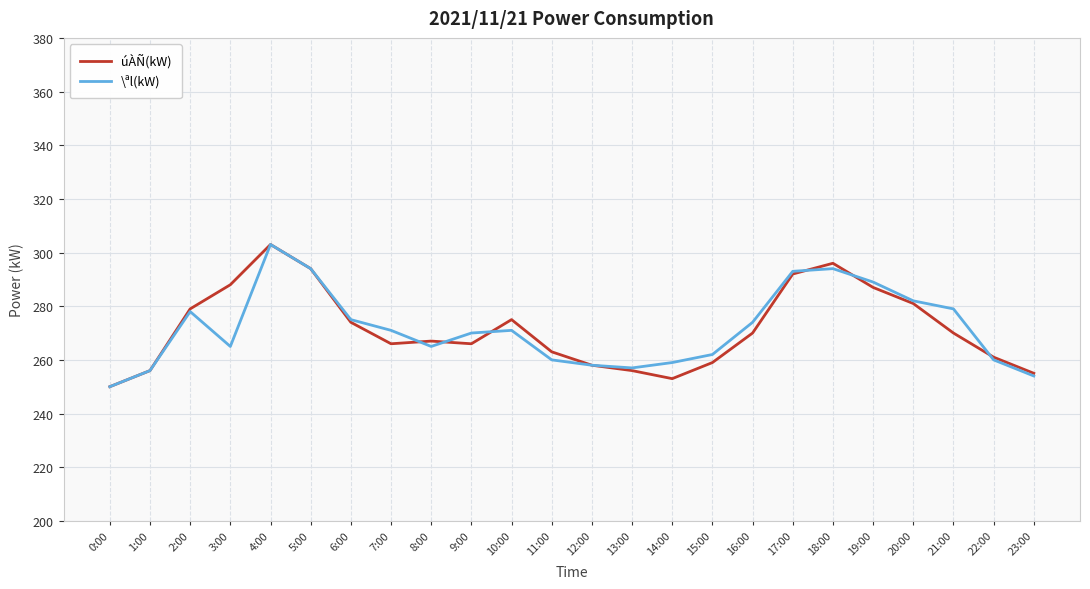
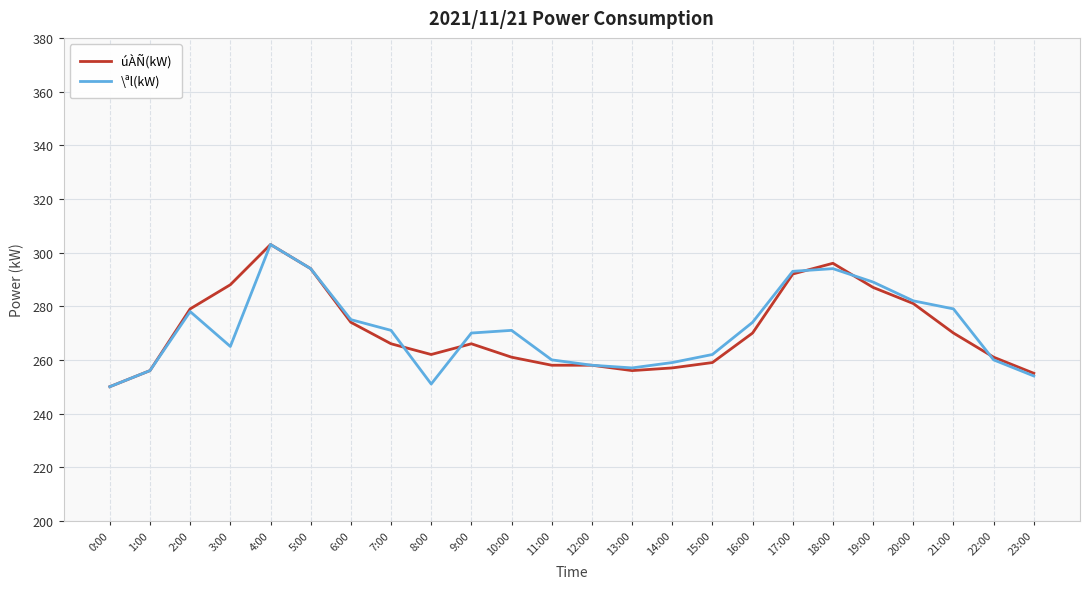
  {
    "úÀÑ(kW)": {
      "2:00": 279,
      "3:00": 288,
      "6:00": 274,
      "7:00": 266,
-     "8:00": 267,
+     "8:00": 262,
      "9:00": 266,
-     "10:00": 275,
-     "11:00": 263,
+     "10:00": 261,
+     "11:00": 258,
      "13:00": 256,
-     "14:00": 253,
+     "14:00": 257,
      "15:00": 259,
      "16:00": 270,
      "17:00": 292,
      "18:00": 296,
      "19:00": 287,
      "20:00": 281,
      "21:00": 270,
      "22:00": 261,
      "23:00": 255
    },
    "\\ªl(kW)": {
      "2:00": 278,
      "3:00": 265,
      "6:00": 275,
      "7:00": 271,
-     "8:00": 265,
+     "8:00": 251,
      "9:00": 270,
      "10:00": 271,
      "11:00": 260,
      "13:00": 257,
      "14:00": 259,
      "15:00": 262,
      "16:00": 274,
      "17:00": 293,
      "18:00": 294,
      "19:00": 289,
      "20:00": 282,
      "21:00": 279,
      "22:00": 260,
      "23:00": 254
    }
  }
